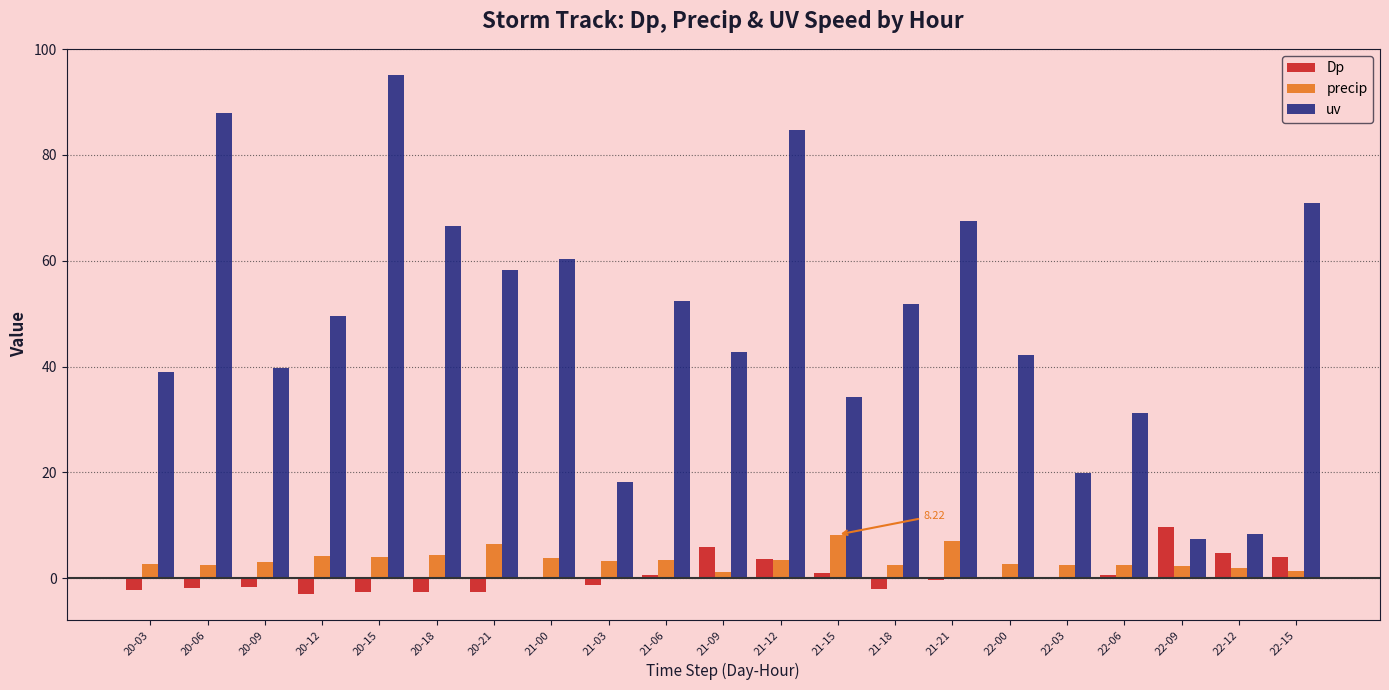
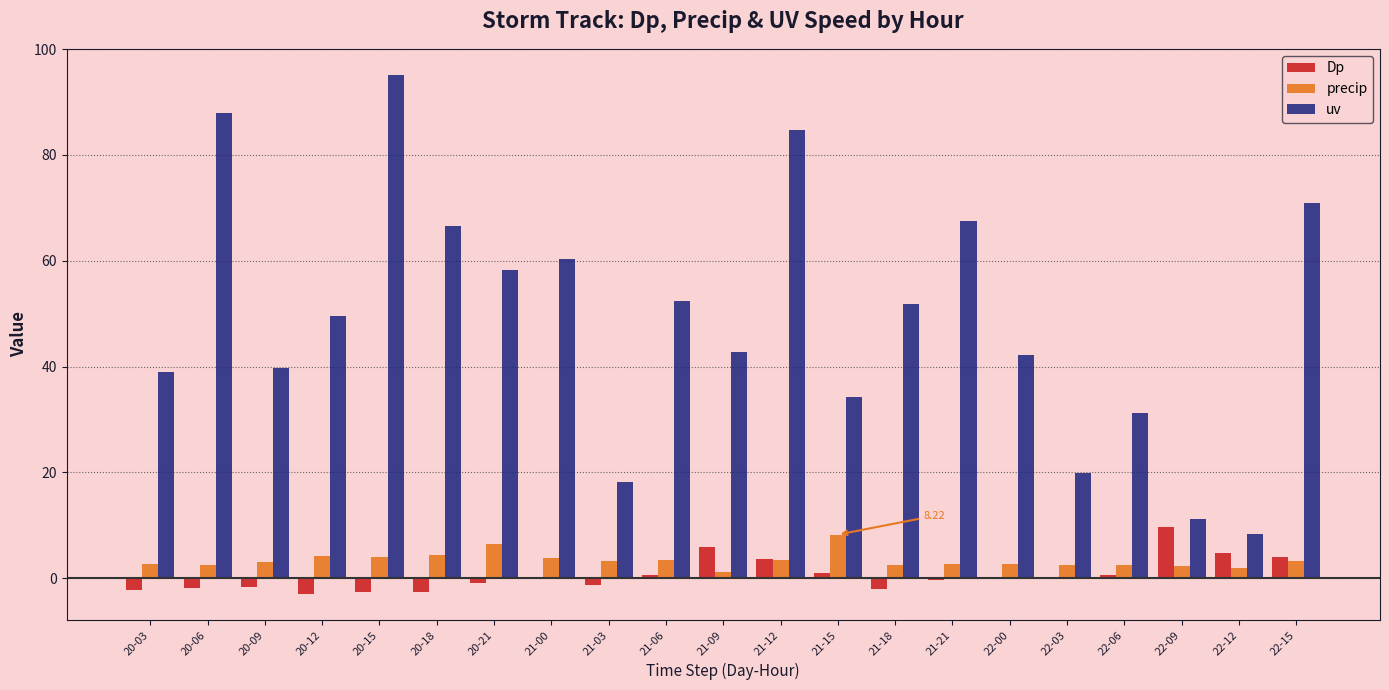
  {
    "Dp": {
      "20-03": -2,
      "20-06": -2,
      "20-09": -2,
      "20-12": -3,
      "20-15": -3,
      "20-18": -3,
-     "20-21": -3,
+     "20-21": -1,
      "21-03": -1,
      "21-06": 1,
      "21-09": 6,
      "21-12": 4,
      "21-15": 1,
      "21-18": -2,
      "22-06": 1,
      "22-09": 10,
      "22-12": 5,
      "22-15": 4
    },
    "precip": {
      "20-03": 3,
      "20-06": 3,
      "20-09": 3,
      "20-12": 4,
      "20-15": 4,
      "20-18": 4,
      "20-21": 6,
      "21-00": 4,
      "21-03": 3,
      "21-06": 3,
      "21-09": 1,
      "21-12": 3,
      "21-18": 3,
-     "21-21": 7,
+     "21-21": 3,
      "22-00": 3,
      "22-03": 3,
      "22-06": 2,
      "22-09": 2,
      "22-12": 2,
-     "22-15": 1
+     "22-15": 3
    },
    "uv": {
      "20-03": 39,
      "20-06": 88,
      "20-09": 40,
      "20-12": 50,
      "20-15": 95,
      "20-18": 67,
      "20-21": 58,
      "21-00": 60,
      "21-03": 18,
      "21-06": 52,
      "21-09": 43,
      "21-12": 85,
      "21-15": 34,
      "21-18": 52,
      "21-21": 67,
      "22-00": 42,
      "22-03": 20,
      "22-06": 31,
-     "22-09": 7,
+     "22-09": 11,
      "22-12": 8,
      "22-15": 71
    }
  }
